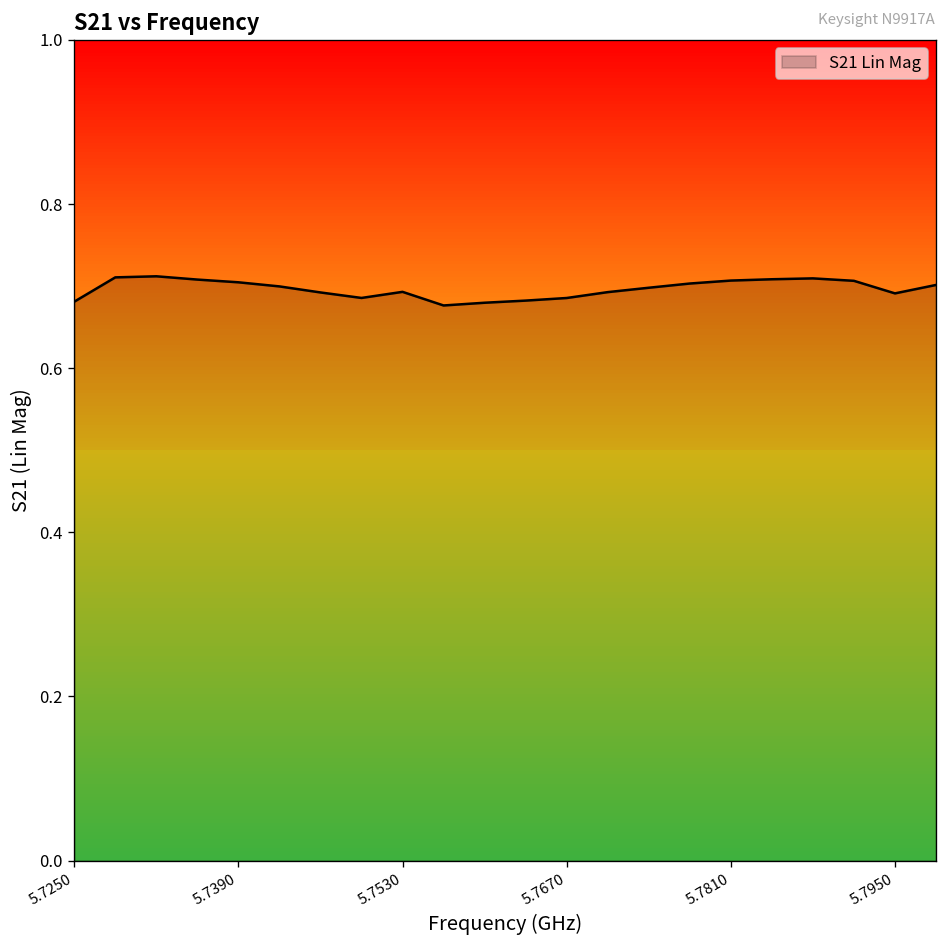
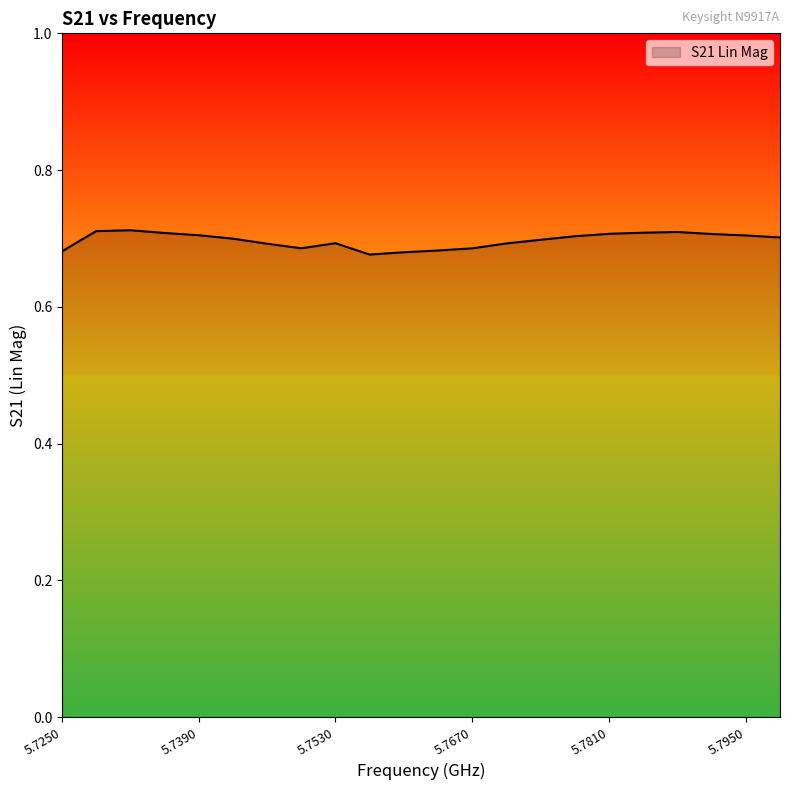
  {
    "5.7250": 0.68,
    "5.7390": 0.70,
    "5.7530": 0.69,
    "5.7670": 0.69,
    "5.7810": 0.71,
-   "5.7950": 0.69
+   "5.7950": 0.70
  }
